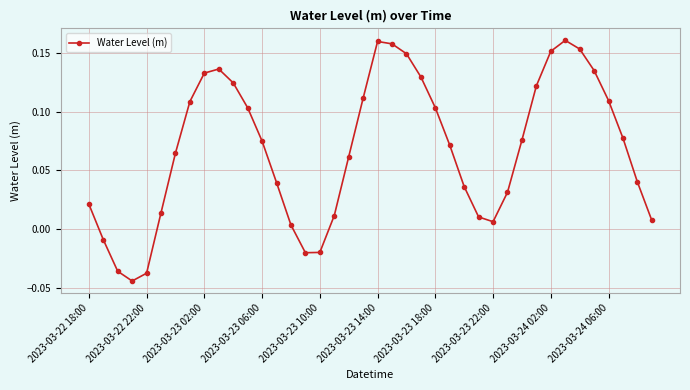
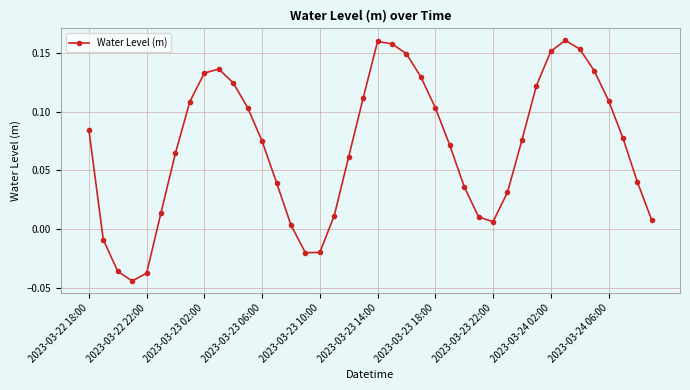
  {
-   "2023-03-22 18:00": 0.021,
+   "2023-03-22 18:00": 0.085,
    "2023-03-22 22:00": -0.038,
    "2023-03-23 02:00": 0.133,
    "2023-03-23 06:00": 0.075,
    "2023-03-23 10:00": -0.020,
    "2023-03-23 14:00": 0.160,
    "2023-03-23 18:00": 0.104,
    "2023-03-23 22:00": 0.006,
    "2023-03-24 02:00": 0.152,
    "2023-03-24 06:00": 0.110
  }
